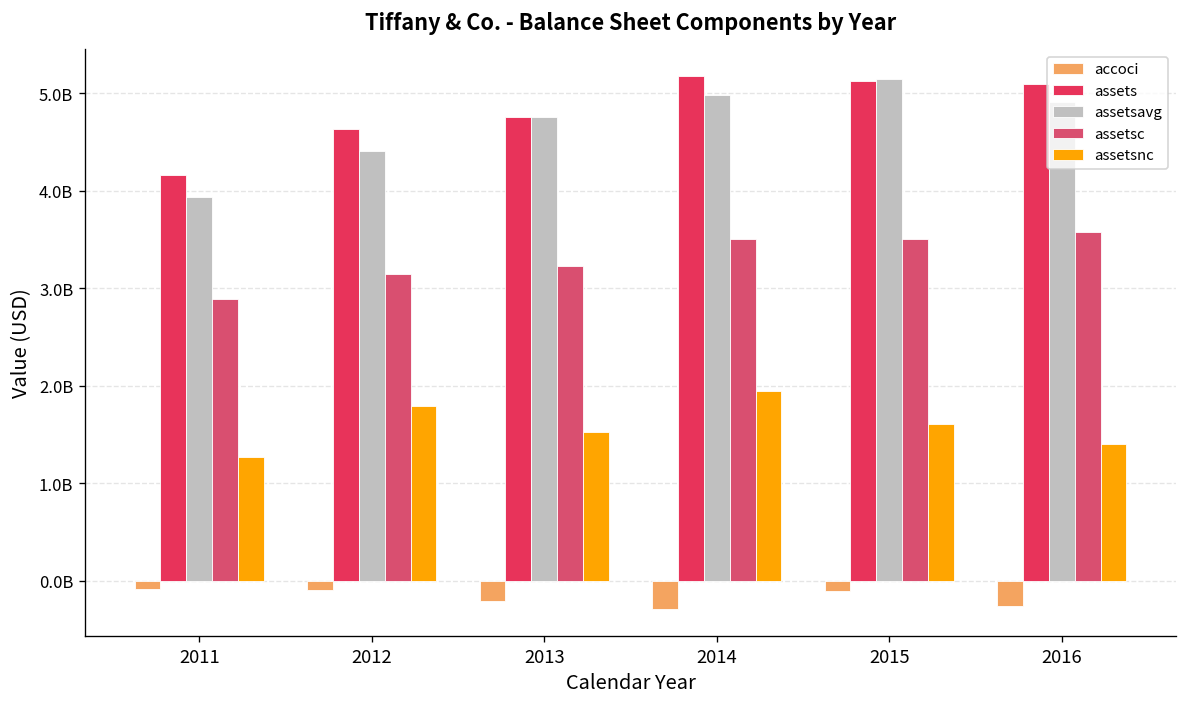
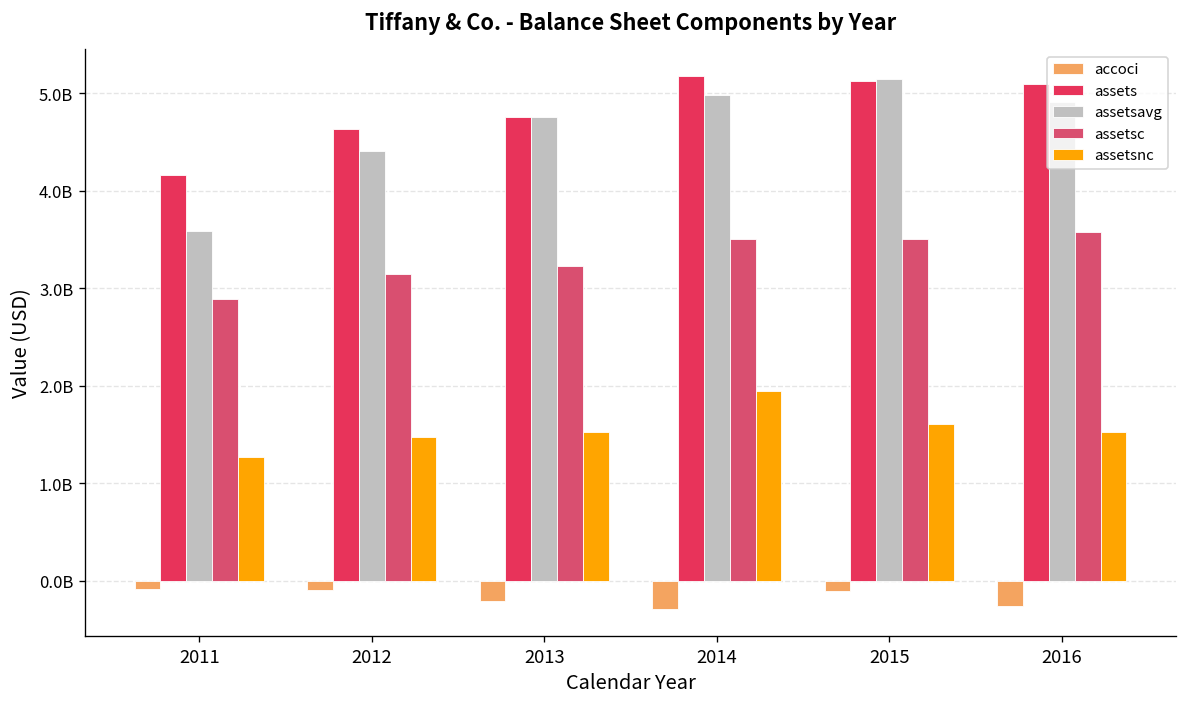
  {
    "accoci": {
      "2011": -100000000,
      "2012": -100000000,
      "2013": -200000000,
      "2014": -300000000,
      "2015": -100000000,
      "2016": -300000000
    },
    "assetsavg": {
-     "2011": 3900000000,
+     "2011": 3600000000,
      "2012": 4400000000,
      "2013": 4800000000,
      "2014": 5000000000,
      "2015": 5100000000
    },
    "assetsnc": {
      "2011": 1300000000,
-     "2012": 1800000000,
+     "2012": 1500000000,
      "2013": 1500000000,
      "2014": 1900000000,
      "2015": 1600000000,
-     "2016": 1400000000
+     "2016": 1500000000
    }
  }
